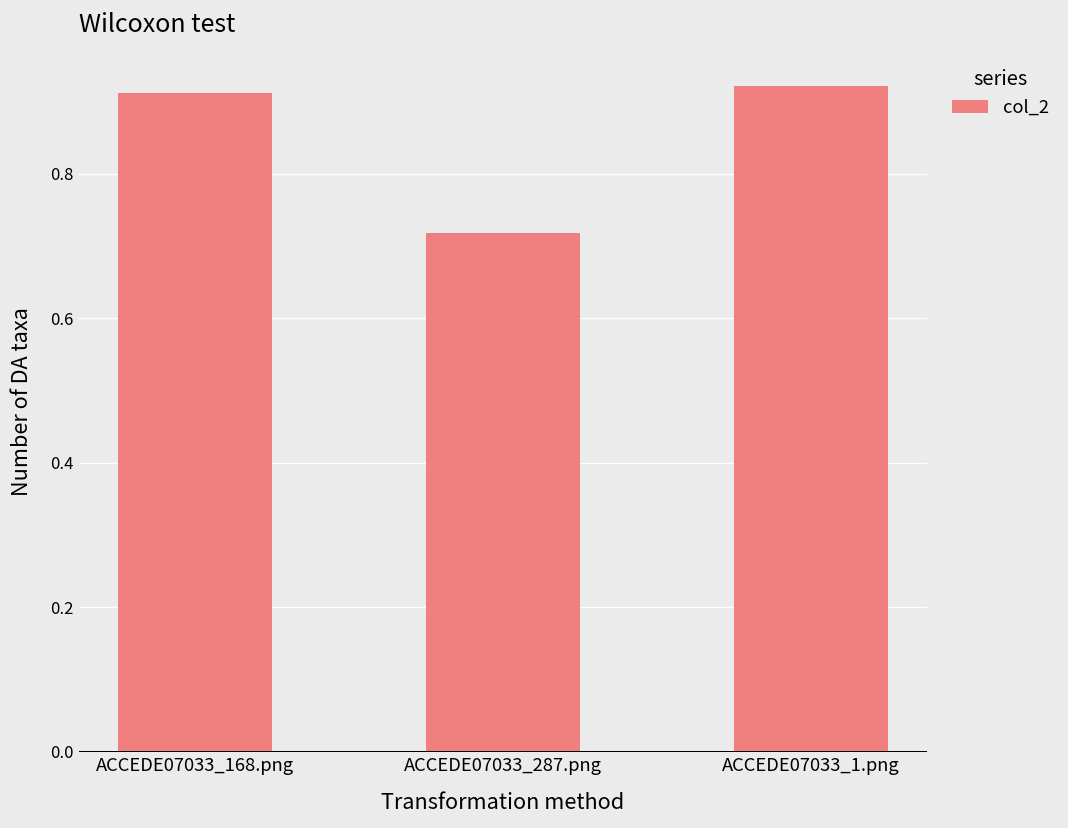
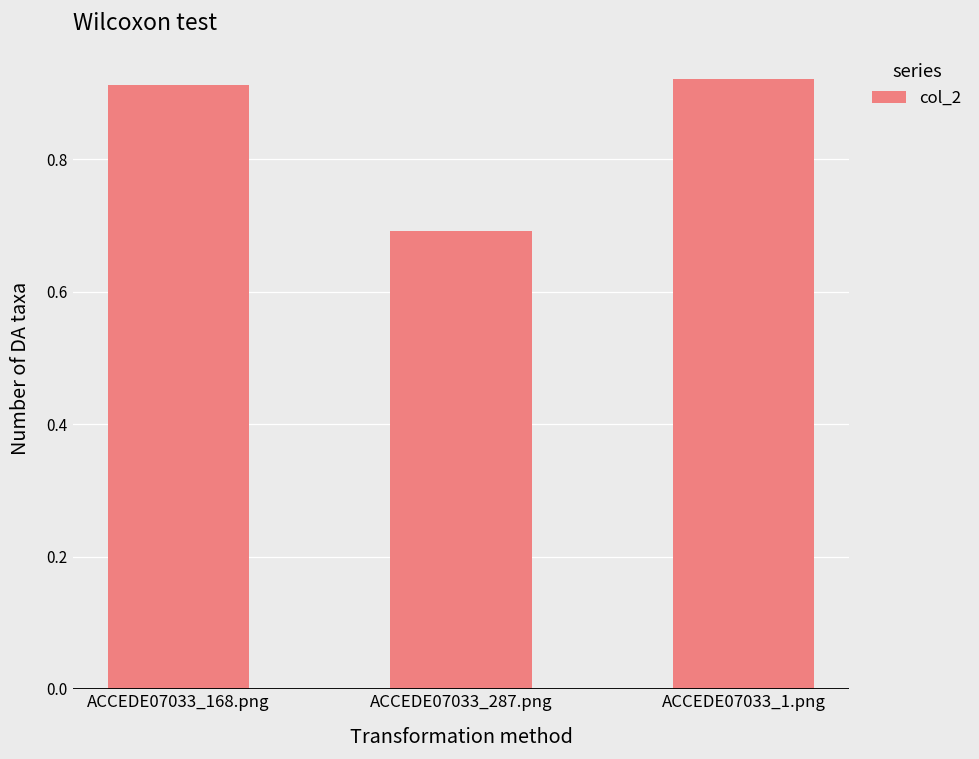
  {
    "ACCEDE07033_168.png": 0.91,
-   "ACCEDE07033_287.png": 0.72,
+   "ACCEDE07033_287.png": 0.69,
    "ACCEDE07033_1.png": 0.92
  }
